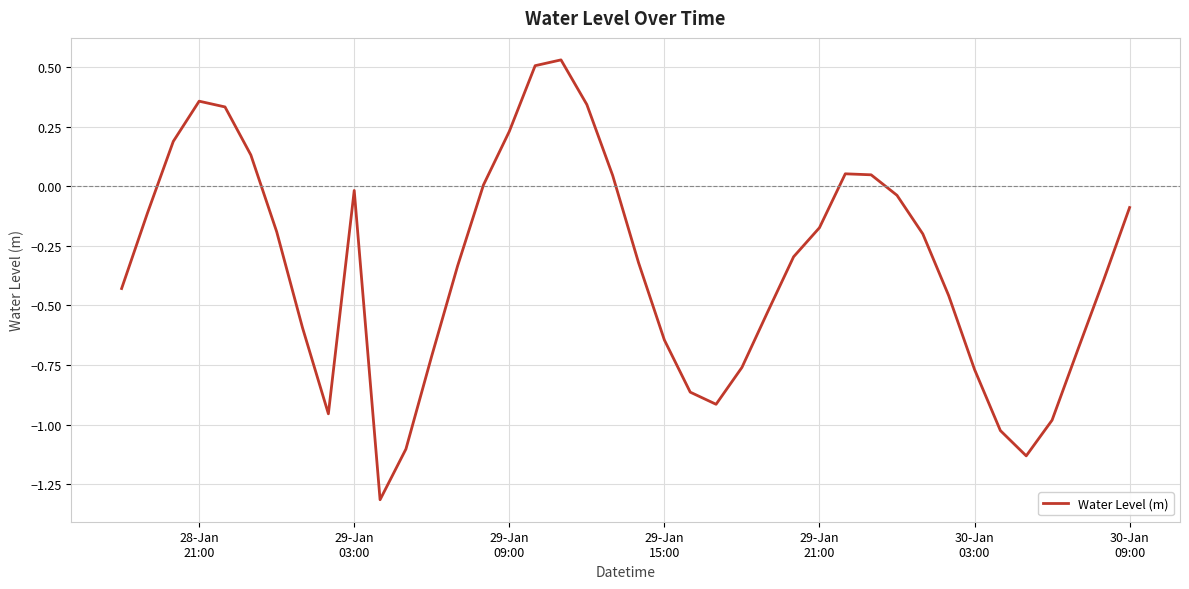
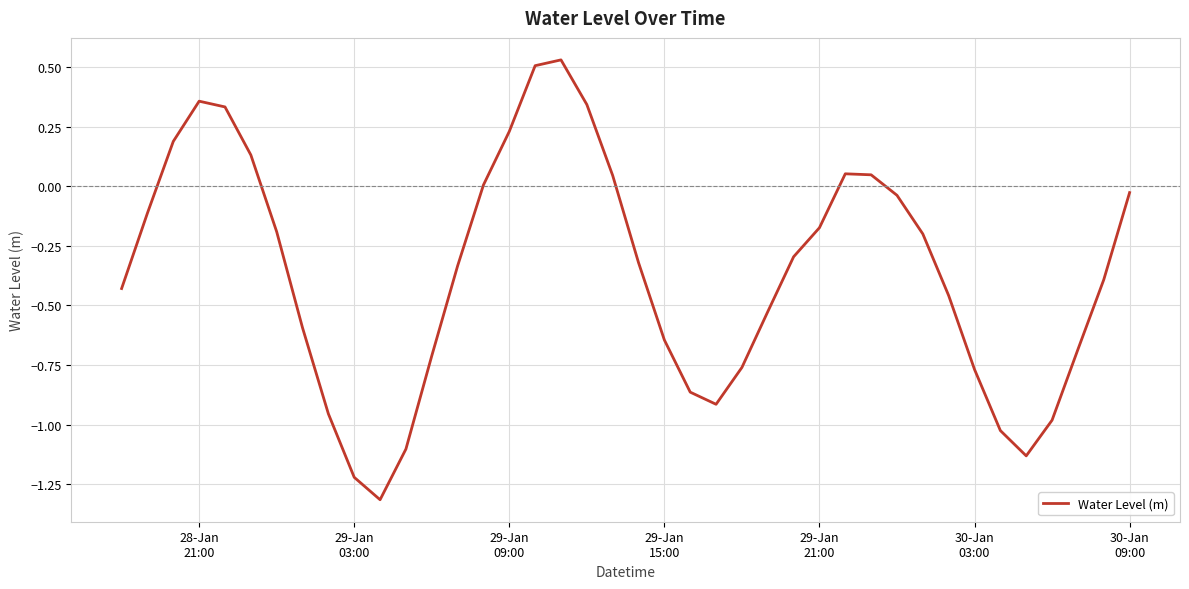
  {
    "28-Jan 21:00": 0.36,
-   "29-Jan 03:00": -0.02,
+   "29-Jan 03:00": -1.22,
    "29-Jan 09:00": 0.23,
    "29-Jan 15:00": -0.64,
    "29-Jan 21:00": -0.17,
    "30-Jan 03:00": -0.77,
-   "30-Jan 09:00": -0.09
+   "30-Jan 09:00": -0.03
  }
